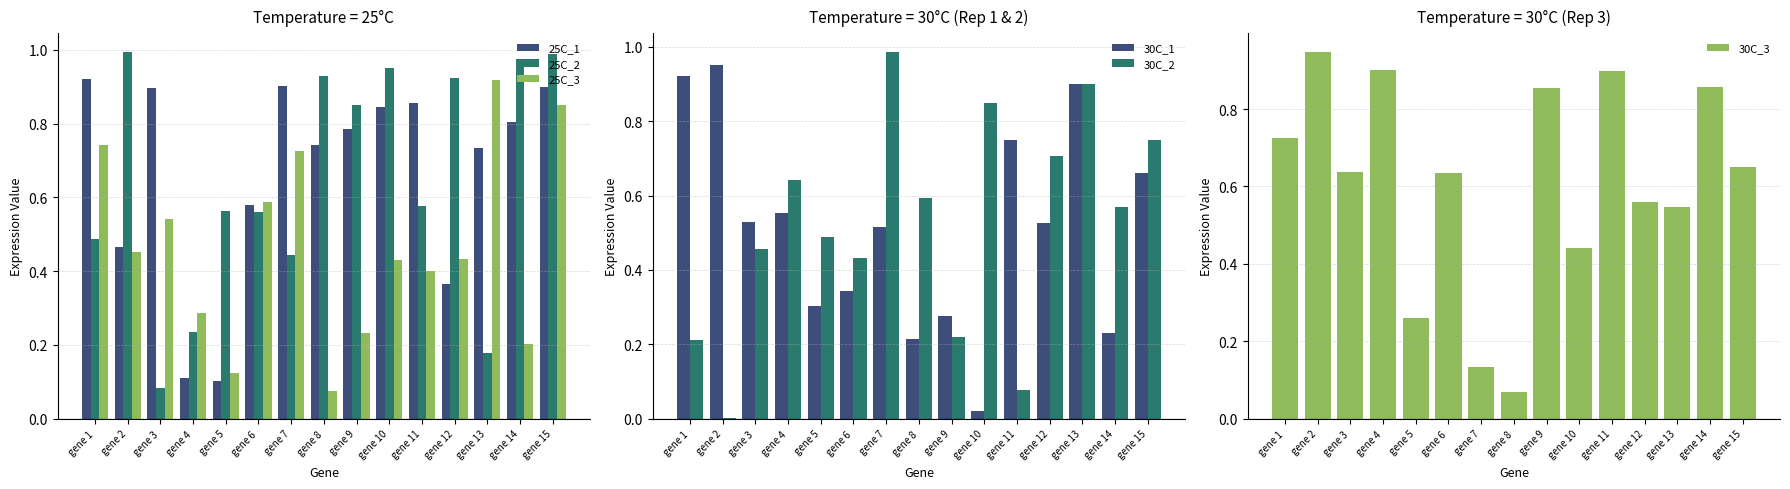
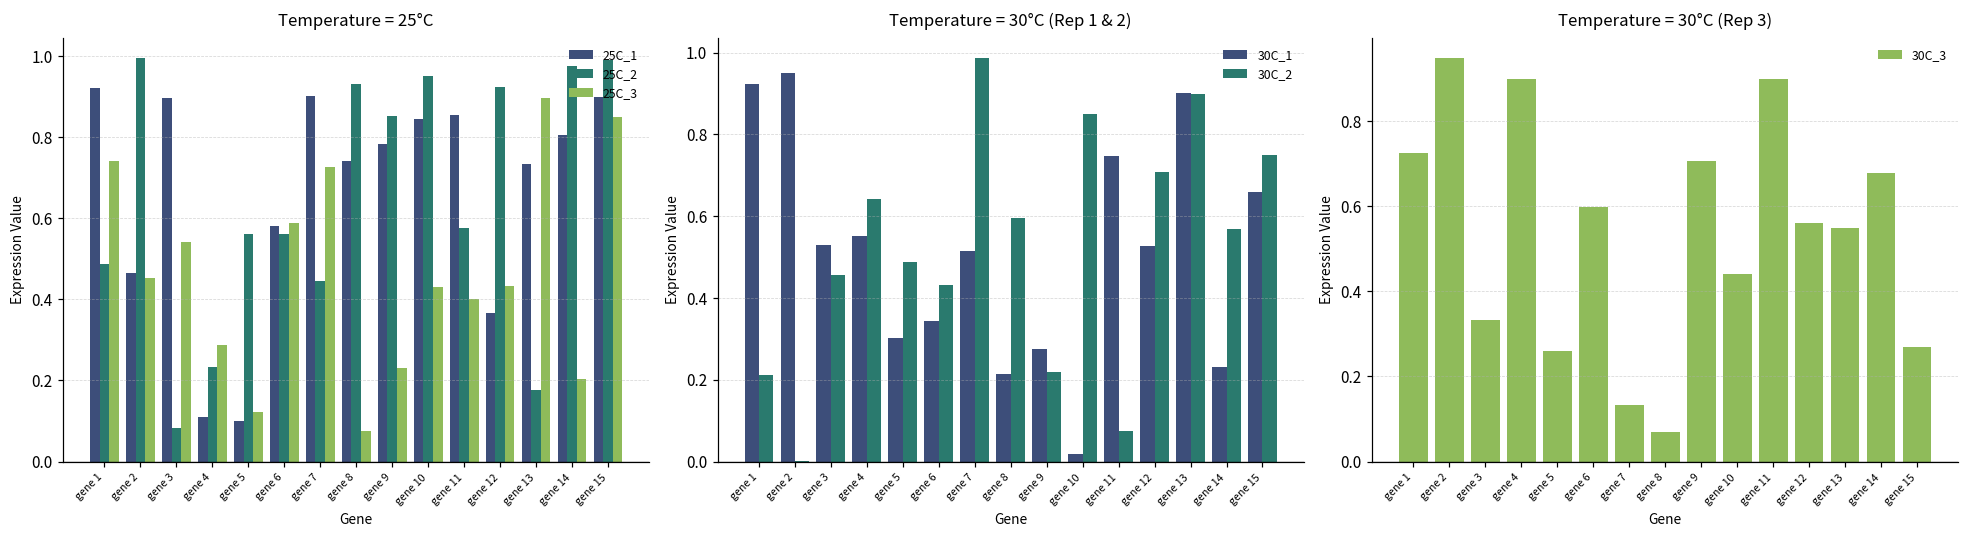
  {
    "Temperature = 25°C": {
      "25C_3": {
        "gene 1": 0.74,
        "gene 2": 0.45,
        "gene 3": 0.54,
        "gene 4": 0.29,
        "gene 5": 0.12,
        "gene 6": 0.59,
        "gene 7": 0.73,
        "gene 8": 0.08,
        "gene 9": 0.23,
        "gene 10": 0.43,
        "gene 11": 0.40,
        "gene 12": 0.43,
-       "gene 13": 0.92,
+       "gene 13": 0.90,
        "gene 14": 0.20,
        "gene 15": 0.85
      }
    },
    "Temperature = 30°C (Rep 3)": {
      "gene 1": 0.72,
      "gene 2": 0.95,
-     "gene 3": 0.64,
+     "gene 3": 0.33,
      "gene 4": 0.90,
      "gene 5": 0.26,
-     "gene 6": 0.64,
+     "gene 6": 0.60,
      "gene 7": 0.13,
      "gene 8": 0.07,
-     "gene 9": 0.85,
+     "gene 9": 0.71,
      "gene 10": 0.44,
      "gene 11": 0.90,
      "gene 12": 0.56,
      "gene 13": 0.55,
-     "gene 14": 0.86,
-     "gene 15": 0.65
+     "gene 14": 0.68,
+     "gene 15": 0.27
    }
  }
